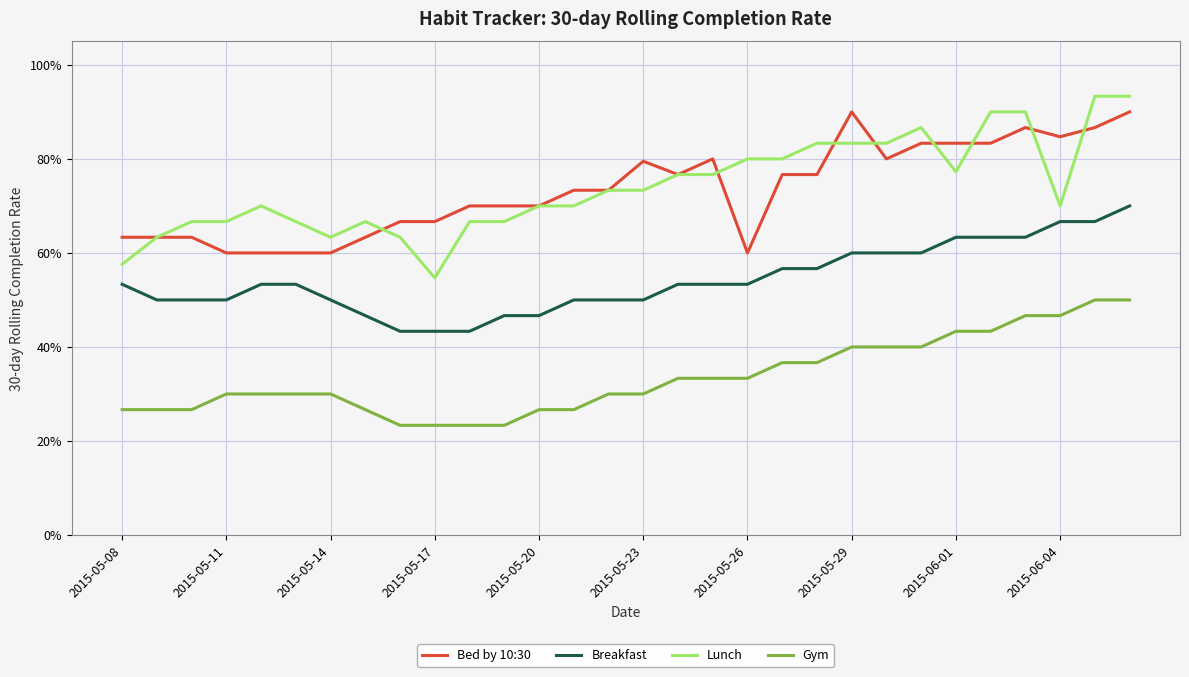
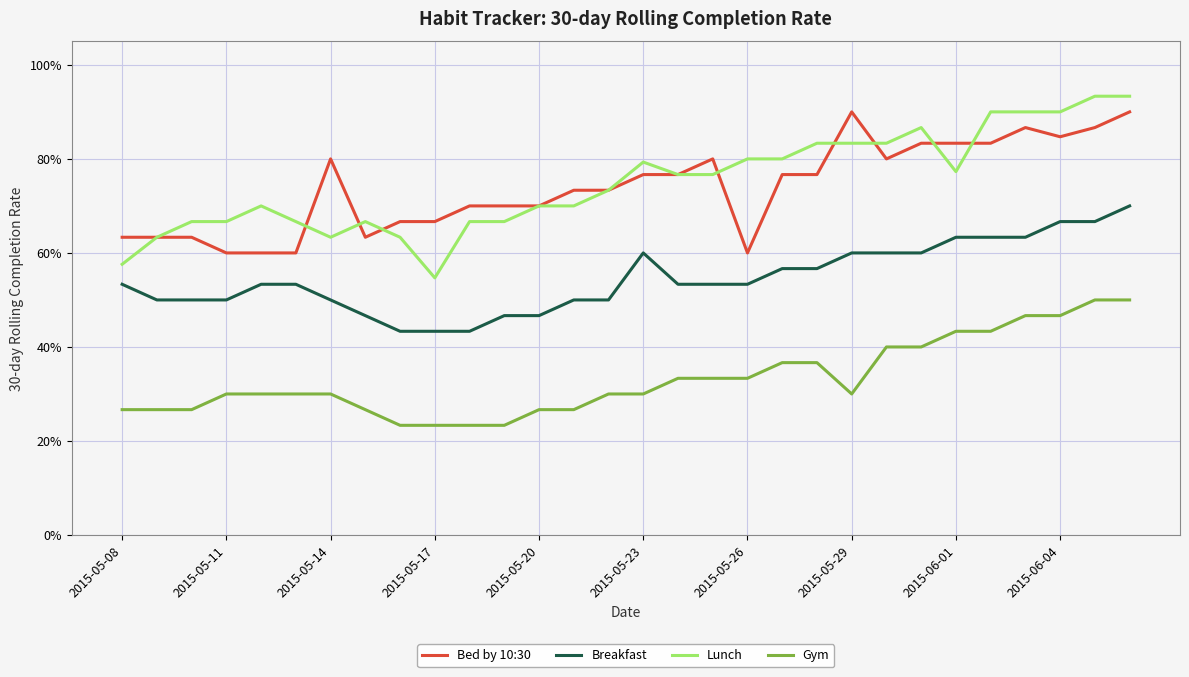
  {
    "Bed by 10:30": {
      "2015-05-08": "63%",
      "2015-05-11": "60%",
-     "2015-05-14": "60%",
+     "2015-05-14": "80%",
      "2015-05-17": "67%",
-     "2015-05-23": "80%",
+     "2015-05-23": "77%",
      "2015-05-26": "60%",
      "2015-05-29": "90%",
      "2015-06-01": "83%",
      "2015-06-04": "85%"
    },
    "Breakfast": {
      "2015-05-08": "53%",
      "2015-05-11": "50%",
      "2015-05-14": "50%",
      "2015-05-17": "43%",
      "2015-05-20": "47%",
-     "2015-05-23": "50%",
+     "2015-05-23": "60%",
      "2015-05-26": "53%",
      "2015-05-29": "60%",
      "2015-06-01": "63%",
      "2015-06-04": "67%"
    },
    "Lunch": {
      "2015-05-08": "58%",
      "2015-05-11": "67%",
      "2015-05-14": "63%",
      "2015-05-17": "55%",
-     "2015-05-23": "73%",
+     "2015-05-23": "79%",
      "2015-05-26": "80%",
      "2015-05-29": "83%",
      "2015-06-01": "77%",
-     "2015-06-04": "70%"
+     "2015-06-04": "90%"
    },
    "Gym": {
      "2015-05-08": "27%",
      "2015-05-11": "30%",
      "2015-05-14": "30%",
      "2015-05-17": "23%",
      "2015-05-20": "27%",
      "2015-05-23": "30%",
      "2015-05-26": "33%",
-     "2015-05-29": "40%",
+     "2015-05-29": "30%",
      "2015-06-01": "43%",
      "2015-06-04": "47%"
    }
  }
